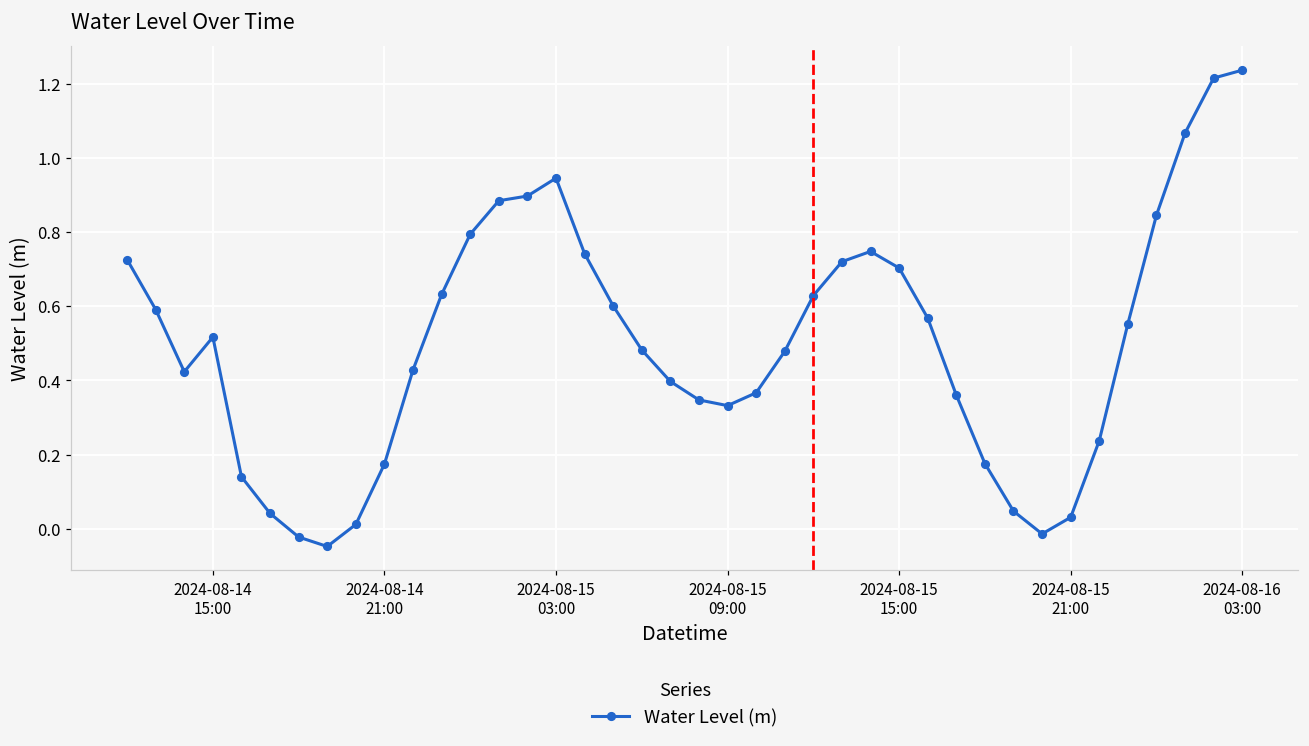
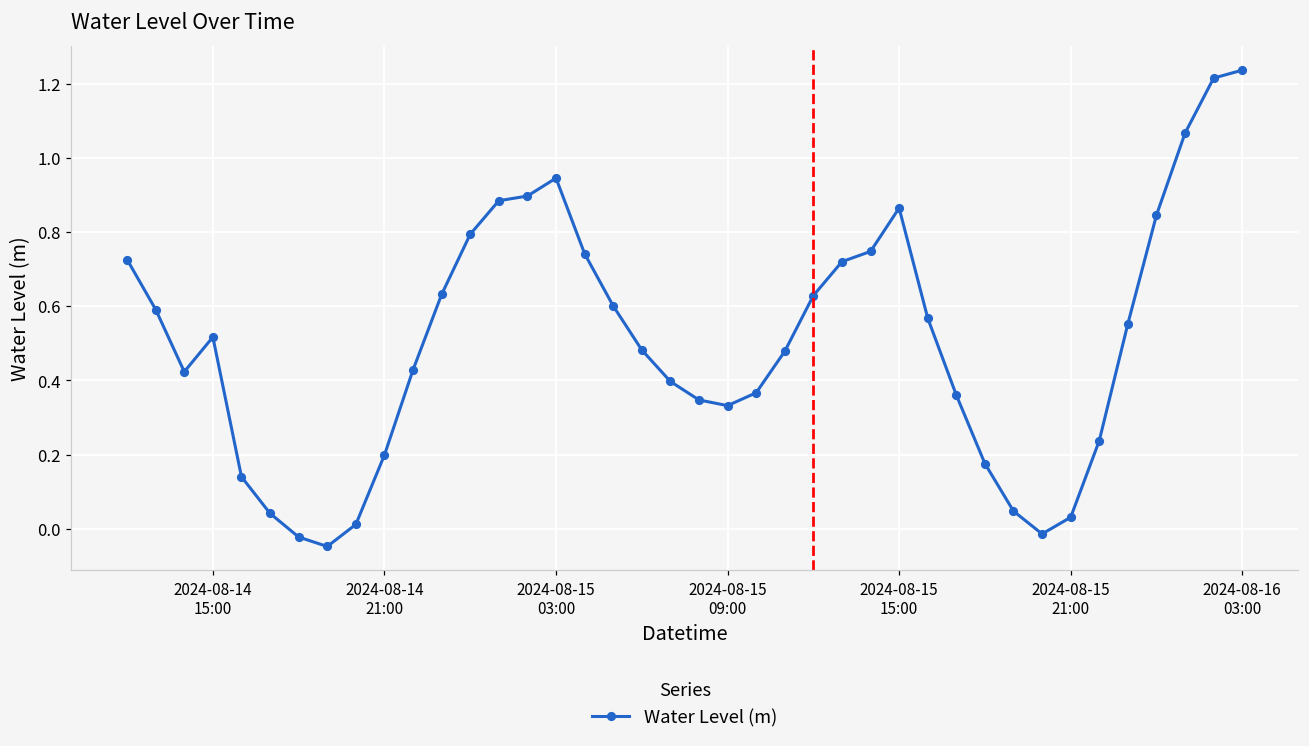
  {
    "2024-08-14 15:00": 0.52,
-   "2024-08-14 21:00": 0.17,
+   "2024-08-14 21:00": 0.20,
    "2024-08-15 03:00": 0.95,
    "2024-08-15 09:00": 0.33,
-   "2024-08-15 15:00": 0.70,
+   "2024-08-15 15:00": 0.87,
    "2024-08-15 21:00": 0.03,
    "2024-08-16 03:00": 1.24
  }
